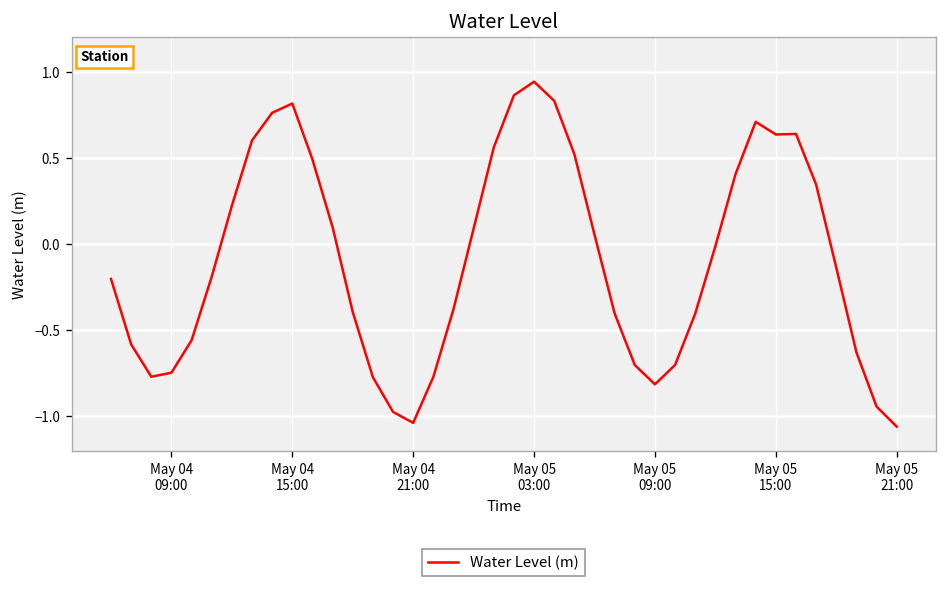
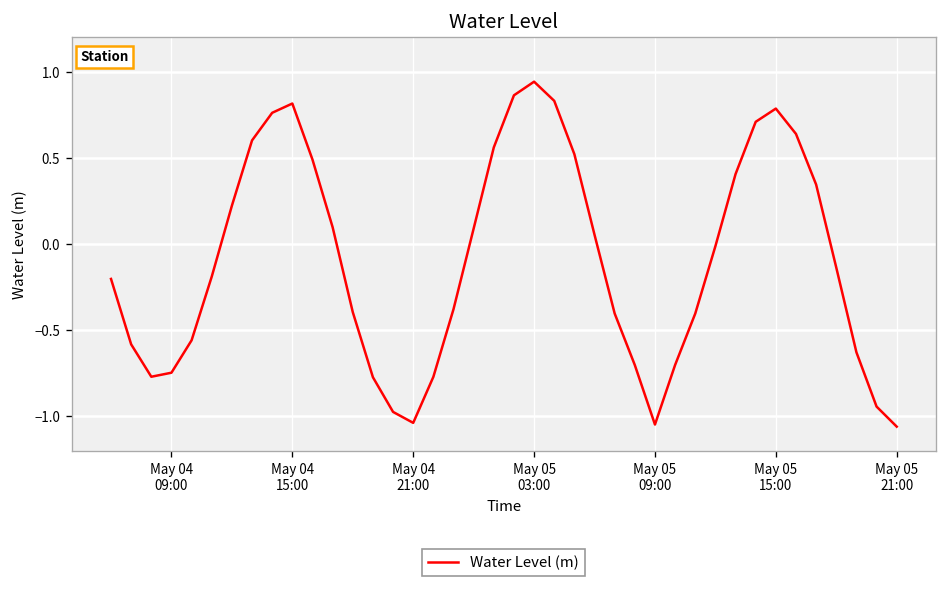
  {
    "May 04 09:00": -0.75,
    "May 04 15:00": 0.82,
    "May 04 21:00": -1.04,
    "May 05 03:00": 0.94,
-   "May 05 09:00": -0.81,
-   "May 05 15:00": 0.64,
+   "May 05 09:00": -1.05,
+   "May 05 15:00": 0.79,
    "May 05 21:00": -1.06
  }
